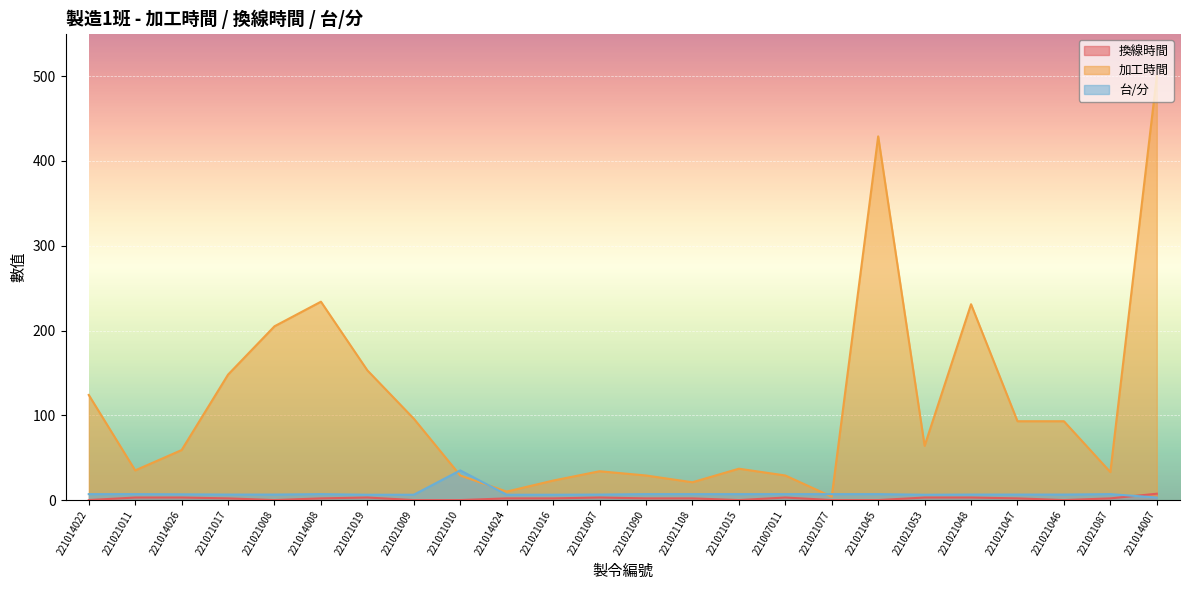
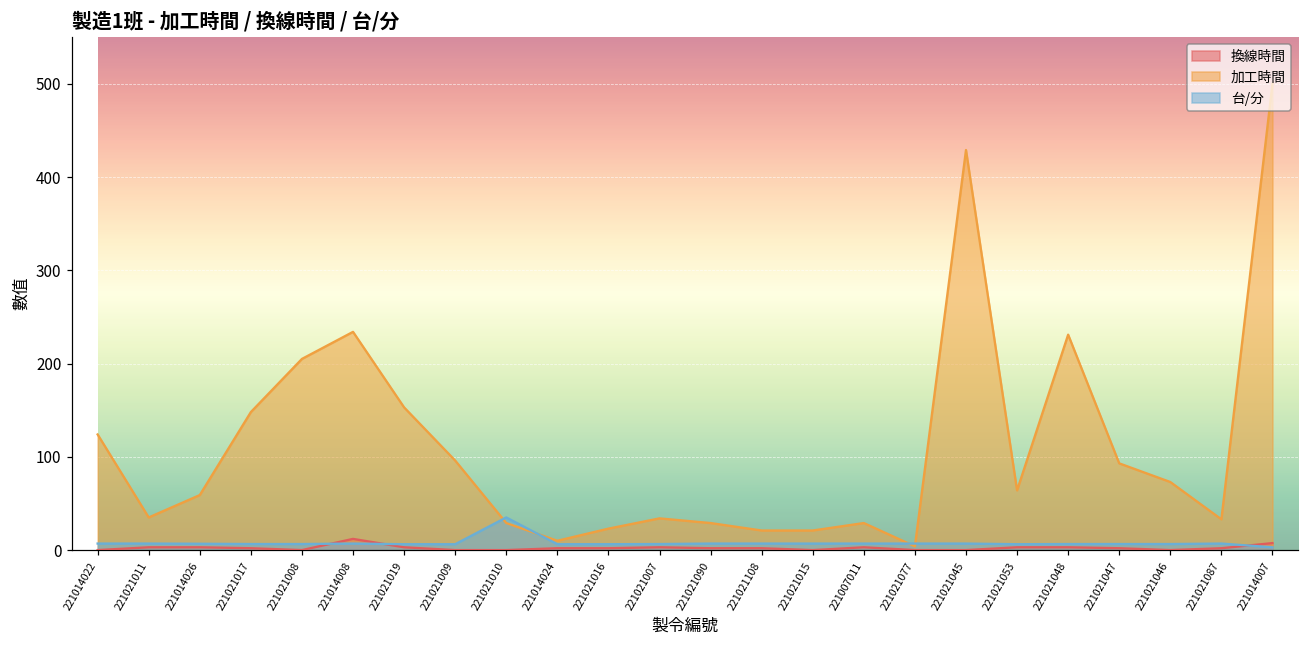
  {
    "換線時間": {
      "221014022": 0,
      "221021011": 0,
      "221014026": 0,
      "221021017": 0,
      "221021008": 0,
-     "221014008": 0,
+     "221014008": 10,
      "221021019": 0,
      "221021009": 0,
      "221021010": 0,
      "221014024": 0,
      "221021016": 0,
      "221021007": 0,
      "221021090": 0,
      "221021108": 0,
      "221021015": 0,
      "221007011": 0,
      "221021077": 0,
      "221021045": 0,
      "221021053": 0,
      "221021048": 0,
      "221021047": 0,
      "221021046": 0,
      "221021087": 0,
      "221014007": 10
    },
    "加工時間": {
      "221014022": 120,
      "221021011": 40,
      "221014026": 60,
      "221021017": 150,
      "221021008": 210,
      "221014008": 230,
      "221021019": 150,
      "221021009": 100,
      "221021010": 30,
      "221014024": 10,
      "221021016": 20,
      "221021007": 30,
      "221021090": 30,
      "221021108": 20,
-     "221021015": 40,
+     "221021015": 20,
      "221007011": 30,
      "221021077": 0,
      "221021045": 430,
      "221021053": 60,
      "221021048": 230,
      "221021047": 90,
-     "221021046": 90,
+     "221021046": 70,
      "221021087": 30
    },
    "台/分": {
      "221014022": 10,
      "221021011": 10,
      "221014026": 10,
      "221021017": 10,
      "221021008": 10,
      "221014008": 10,
      "221021019": 10,
      "221021009": 10,
      "221021010": 40,
      "221014024": 10,
      "221021016": 10,
      "221021007": 10,
      "221021090": 10,
      "221021108": 10,
      "221021015": 10,
      "221007011": 10,
      "221021077": 10,
      "221021045": 10,
      "221021053": 10,
      "221021048": 10,
      "221021047": 10,
      "221021046": 10,
      "221021087": 10,
      "221014007": 0
    }
  }
